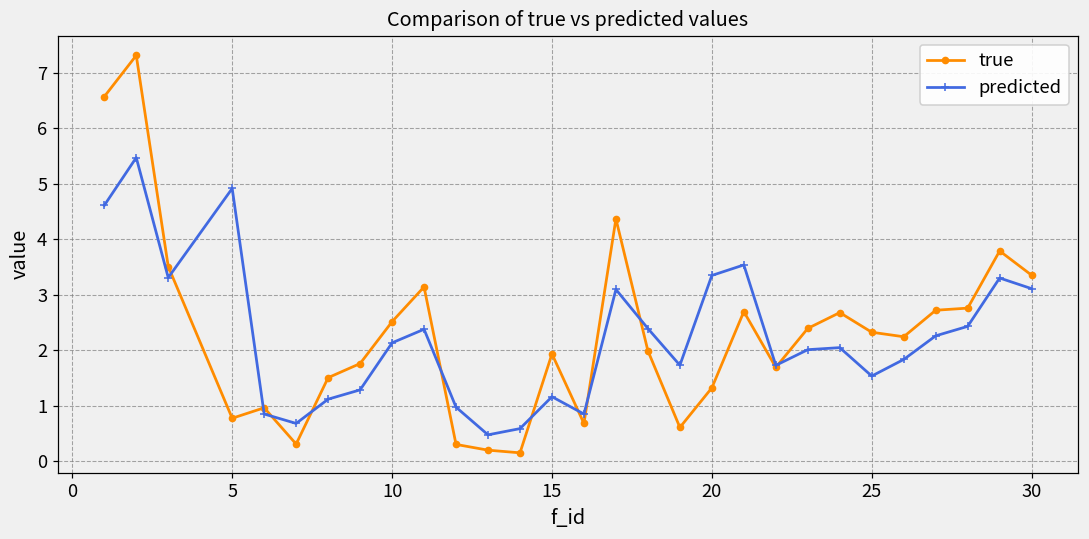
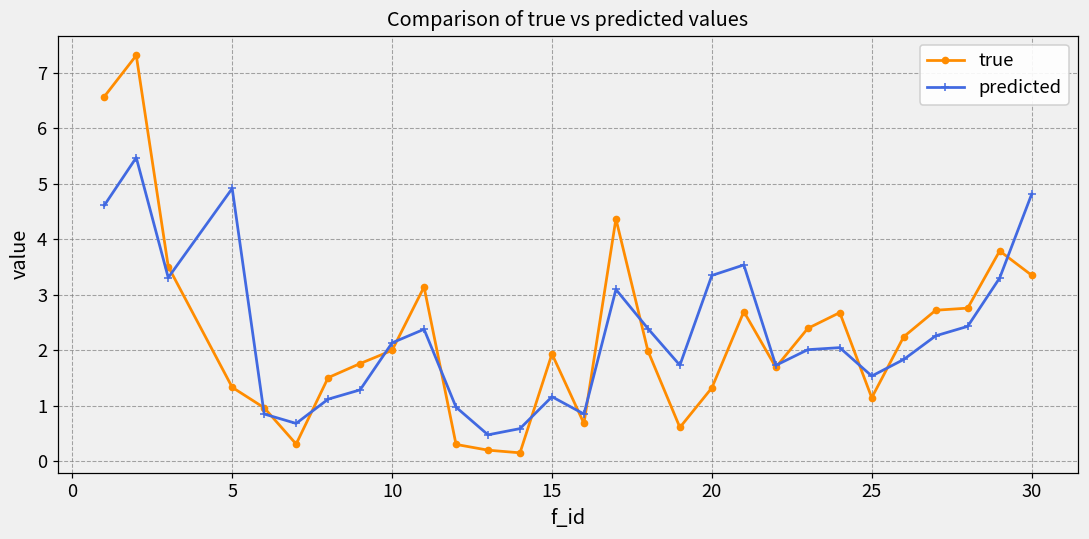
  {
    "true": {
-     "5": 0.8,
-     "10": 2.5,
+     "5": 1.3,
+     "10": 2.0,
      "15": 1.9,
      "20": 1.3,
-     "25": 2.3,
+     "25": 1.1,
      "30": 3.4
    },
    "predicted": {
      "5": 4.9,
      "10": 2.1,
      "15": 1.2,
      "20": 3.3,
      "25": 1.5,
-     "30": 3.1
+     "30": 4.8
    }
  }
